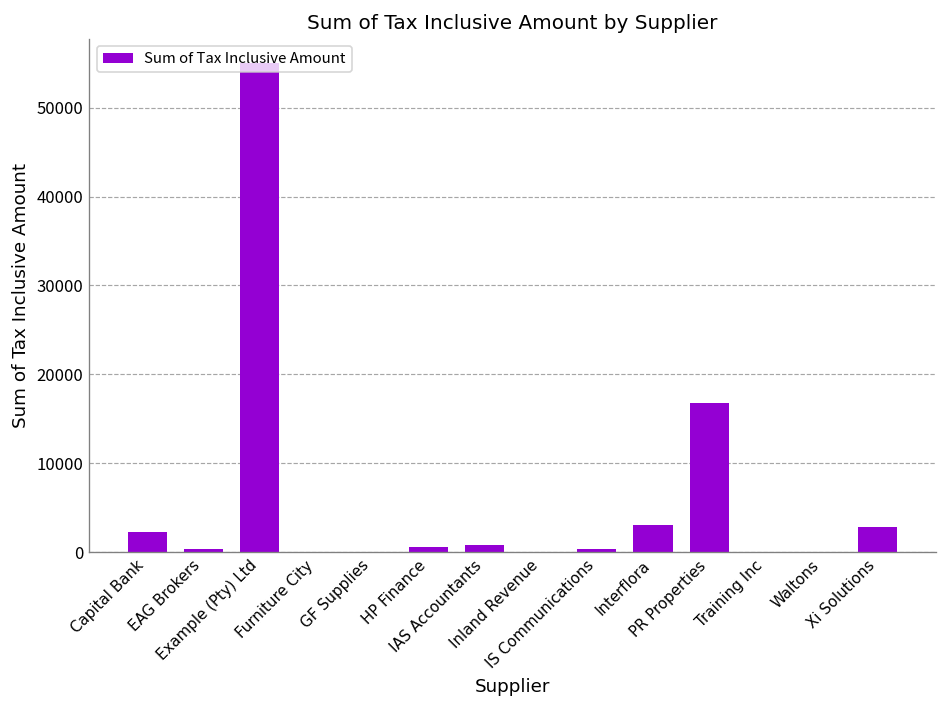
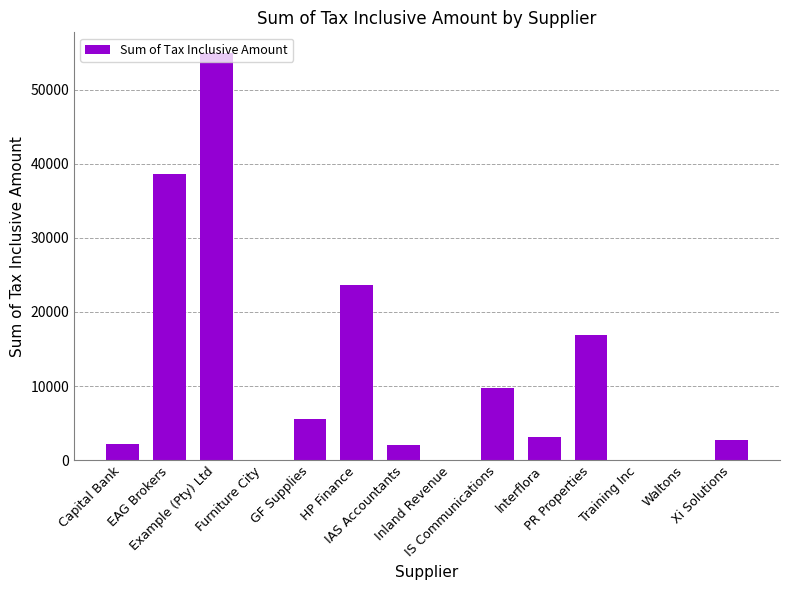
  {
    "Capital Bank": 2000,
-   "EAG Brokers": 0,
+   "EAG Brokers": 39000,
    "Furniture City": 0,
-   "GF Supplies": 0,
-   "HP Finance": 1000,
-   "IAS Accountants": 1000,
+   "GF Supplies": 6000,
+   "HP Finance": 24000,
+   "IAS Accountants": 2000,
    "Inland Revenue": 0,
-   "IS Communications": 0,
+   "IS Communications": 10000,
    "lnterflora": 3000,
    "PR Properties": 17000,
    "Training Inc": 0,
    "Waltons": 0,
    "Xi Solutions": 3000
  }
